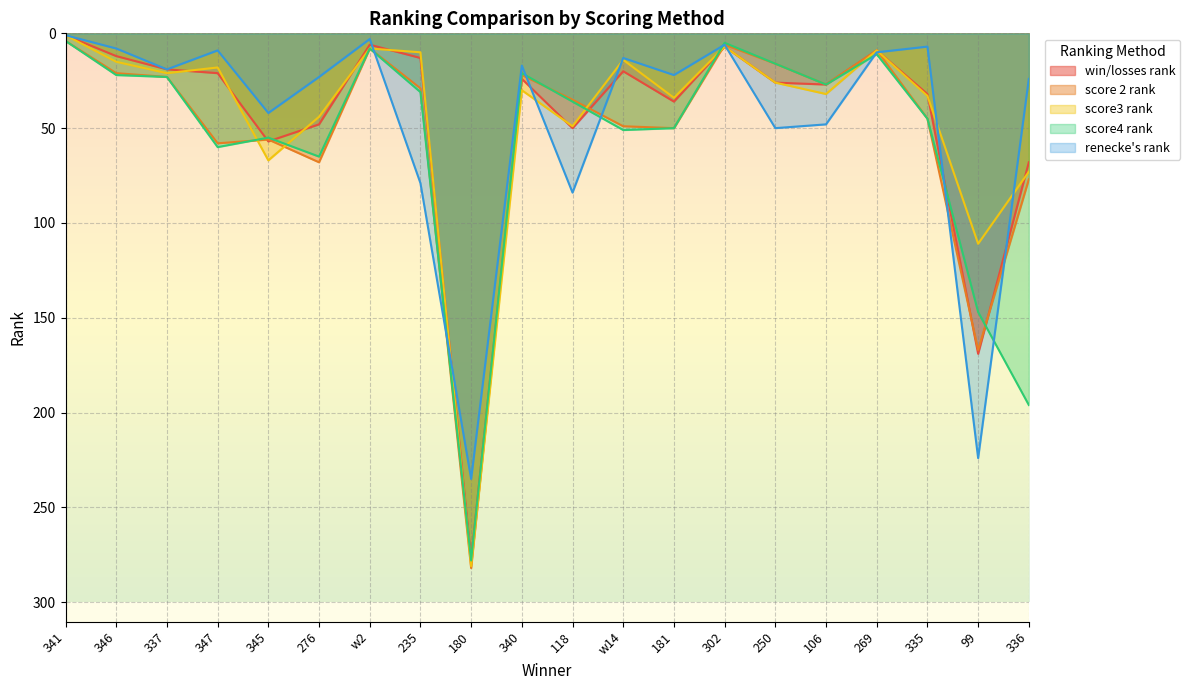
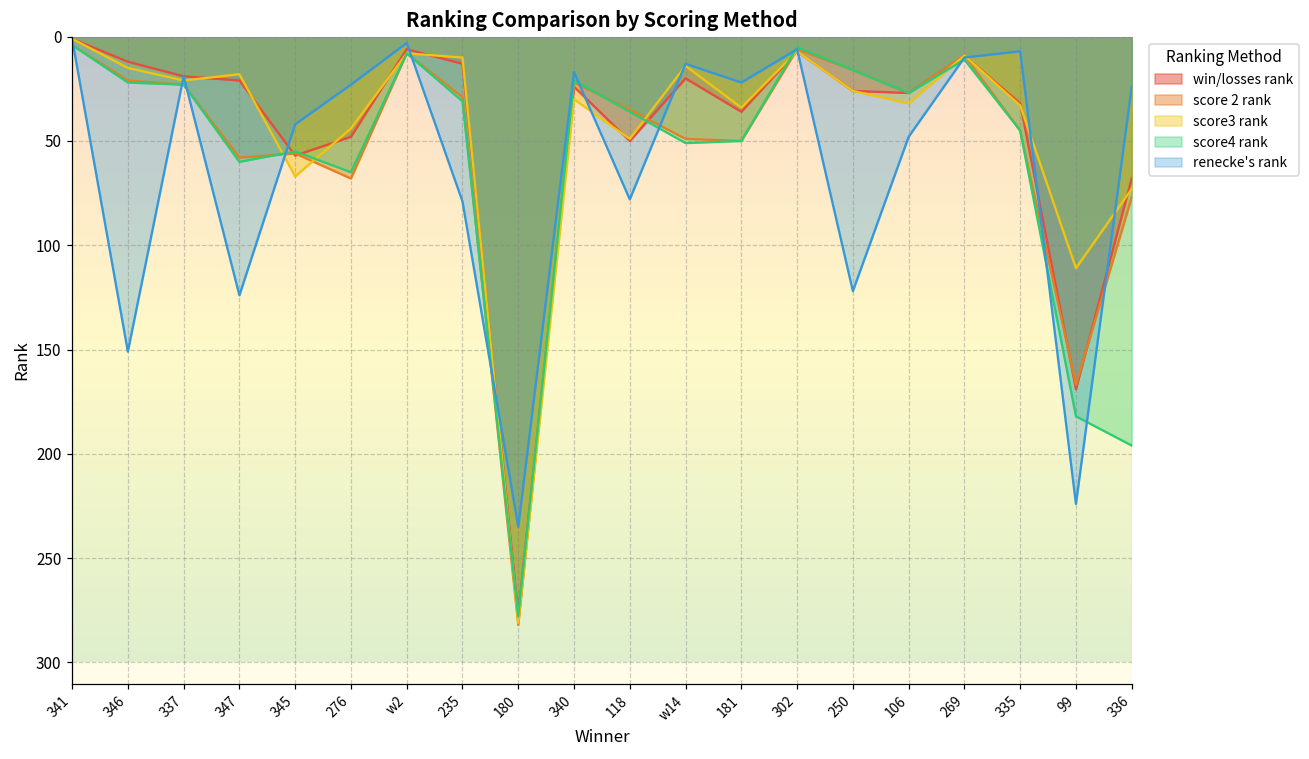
  {
    "score4 rank": {
      "347": 60,
      "276": 65,
      "235": 31,
      "w14": 51,
-     "99": 147,
+     "99": 182,
      "336": 196
    },
    "renecke's rank": {
-     "346": 8,
-     "347": 9,
+     "346": 151,
+     "347": 124,
      "345": 42,
      "276": 23,
      "w2": 3,
      "235": 79,
      "180": 235,
      "340": 17,
-     "118": 84,
+     "118": 78,
      "181": 22,
-     "250": 50,
+     "250": 122,
      "106": 48,
      "335": 7,
      "99": 224,
      "336": 24
    }
  }
